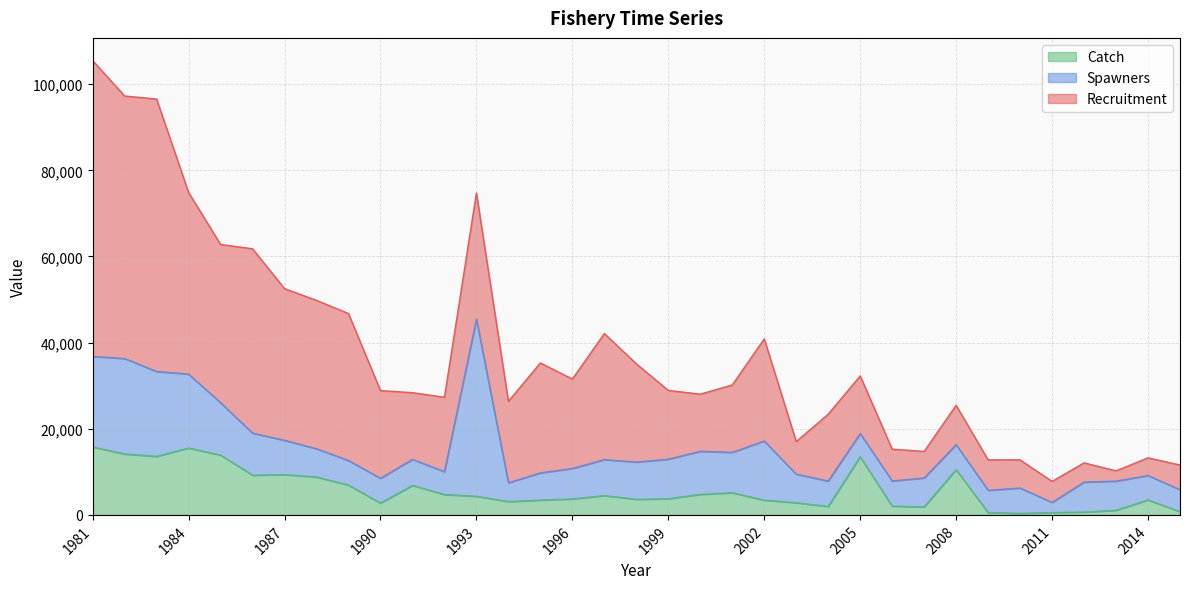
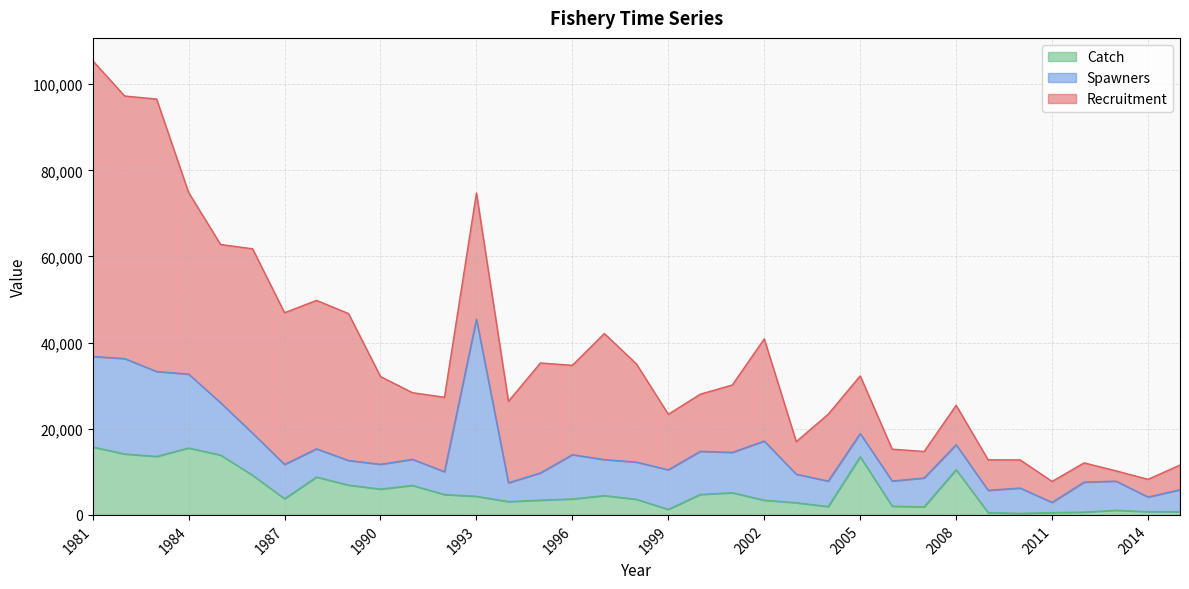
  {
    "Catch": {
      "1981": "16,000",
      "1984": "16,000",
-     "1987": "9,000",
-     "1990": "3,000",
+     "1987": "4,000",
+     "1990": "6,000",
      "1993": "4,000",
      "1996": "4,000",
-     "1999": "4,000",
+     "1999": "1,000",
      "2002": "3,000",
      "2005": "13,000",
      "2008": "11,000",
      "2011": "1,000",
-     "2014": "3,000"
+     "2014": "1,000"
    },
    "Spawners": {
      "1981": "21,000",
      "1984": "17,000",
      "1987": "8,000",
      "1990": "6,000",
      "1993": "41,000",
-     "1996": "7,000",
+     "1996": "10,000",
      "1999": "9,000",
      "2002": "14,000",
      "2005": "5,000",
      "2008": "6,000",
      "2011": "2,000",
-     "2014": "6,000"
+     "2014": "3,000"
    },
    "Recruitment": {
      "1981": "69,000",
      "1984": "42,000",
      "1987": "35,000",
      "1990": "20,000",
      "1993": "29,000",
      "1996": "21,000",
-     "1999": "16,000",
+     "1999": "13,000",
      "2002": "24,000",
      "2005": "13,000",
      "2008": "9,000",
      "2011": "5,000",
      "2014": "4,000"
    }
  }
